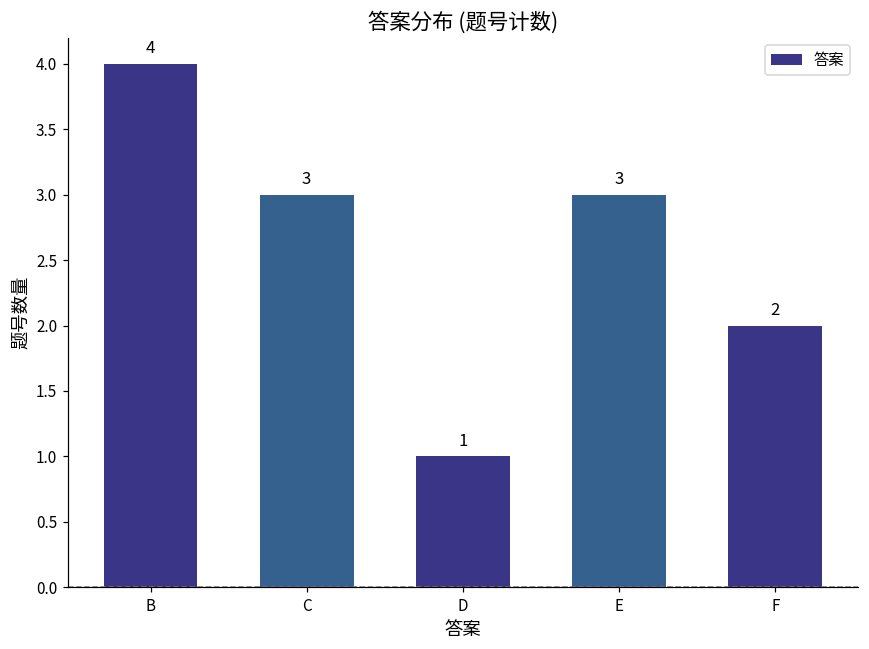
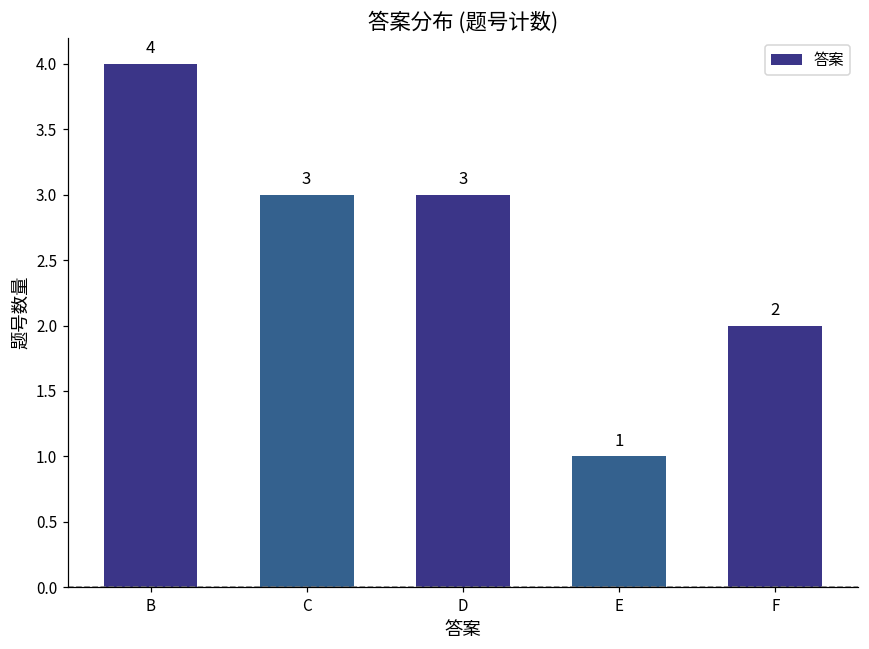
  {
    "B": 4,
    "C": 3,
-   "D": 1,
-   "E": 3,
+   "D": 3,
+   "E": 1,
    "F": 2
  }
